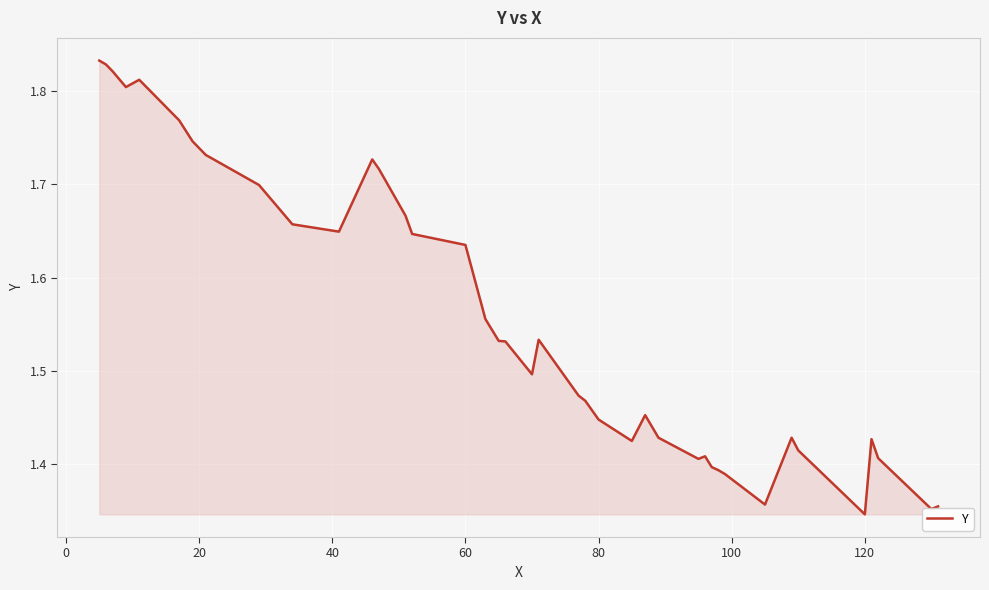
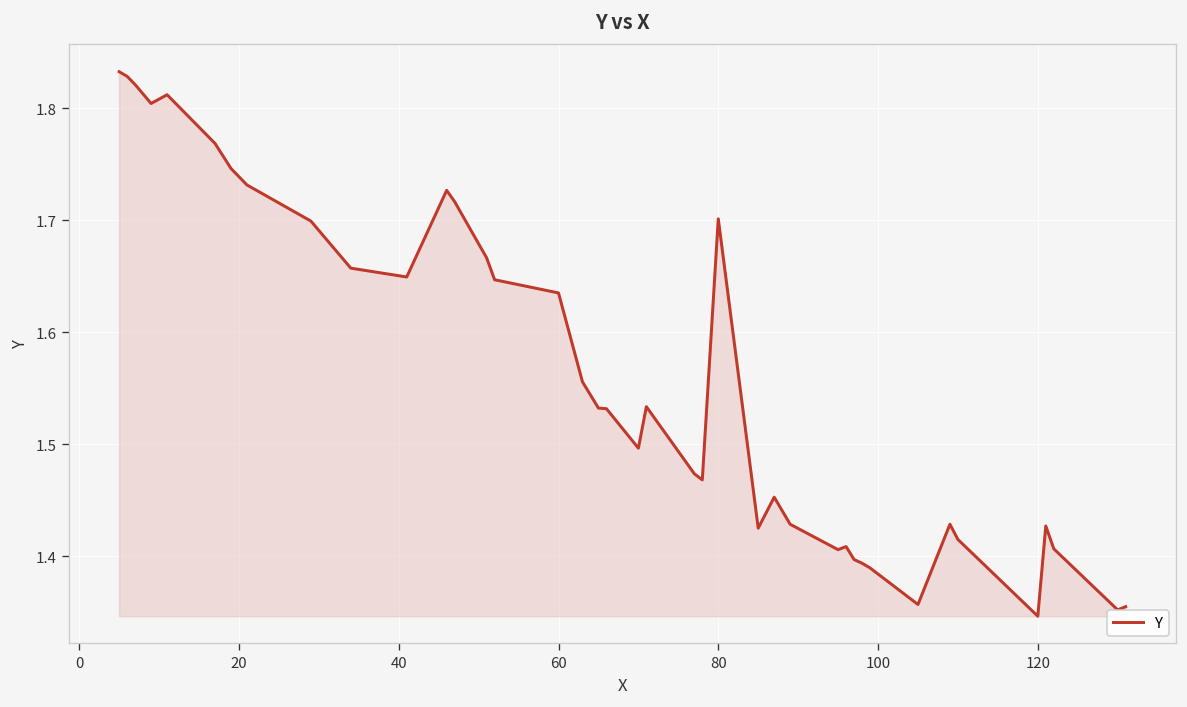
  {
    "60": 1.64,
-   "80": 1.45,
+   "80": 1.70,
    "120": 1.35
  }
